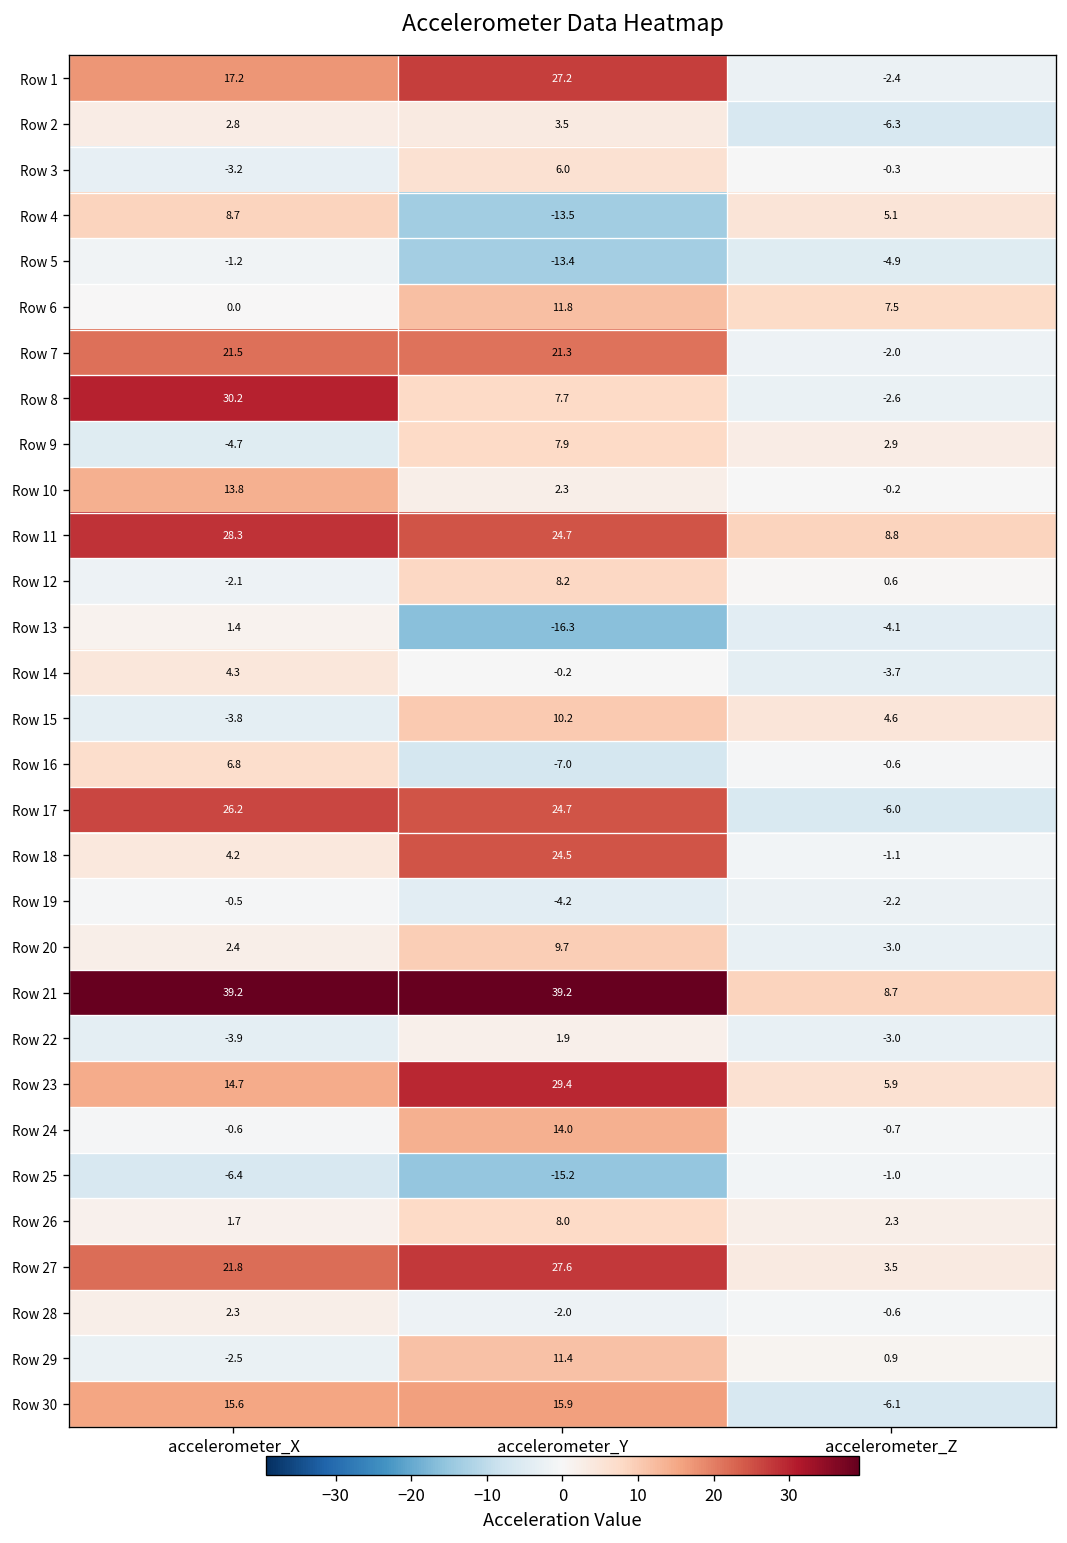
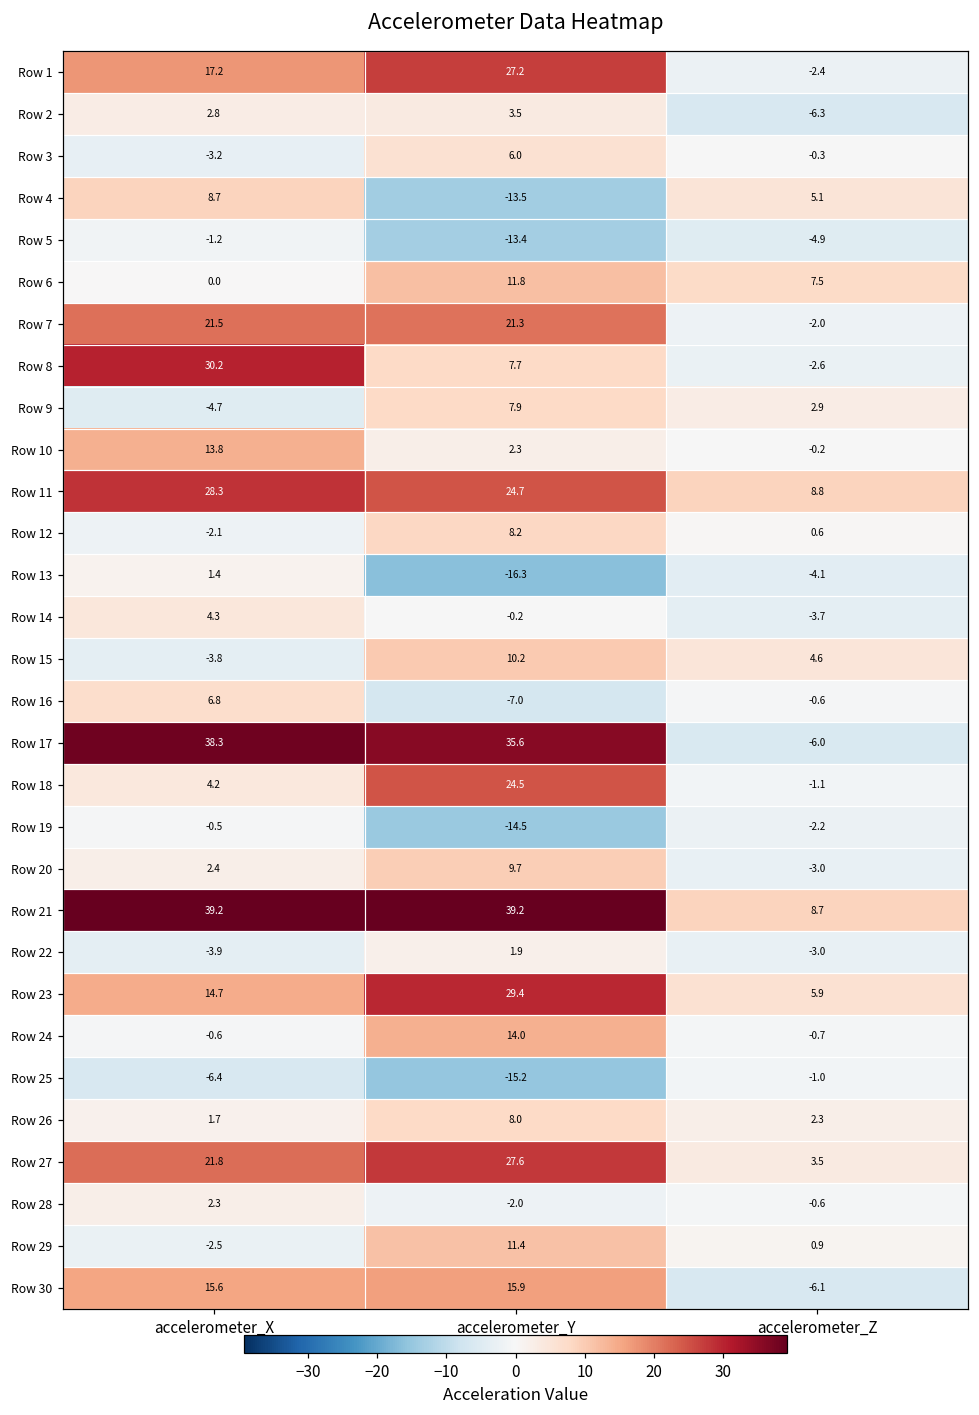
  {
    "Row 1": {
      "accelerometer_X": 17.2,
      "accelerometer_Y": 27.2,
      "accelerometer_Z": -2.4
    },
    "Row 2": {
      "accelerometer_X": 2.8,
      "accelerometer_Y": 3.5,
      "accelerometer_Z": -6.3
    },
    "Row 3": {
      "accelerometer_X": -3.2,
      "accelerometer_Y": 6.0,
      "accelerometer_Z": -0.3
    },
    "Row 4": {
      "accelerometer_X": 8.7,
      "accelerometer_Y": -13.5,
      "accelerometer_Z": 5.1
    },
    "Row 5": {
      "accelerometer_X": -1.2,
      "accelerometer_Y": -13.4,
      "accelerometer_Z": -4.9
    },
    "Row 6": {
      "accelerometer_X": 0.0,
      "accelerometer_Y": 11.8,
      "accelerometer_Z": 7.5
    },
    "Row 7": {
      "accelerometer_X": 21.5,
      "accelerometer_Y": 21.3,
      "accelerometer_Z": -2.0
    },
    "Row 8": {
      "accelerometer_X": 30.2,
      "accelerometer_Y": 7.7,
      "accelerometer_Z": -2.6
    },
    "Row 9": {
      "accelerometer_X": -4.7,
      "accelerometer_Y": 7.9,
      "accelerometer_Z": 2.9
    },
    "Row 10": {
      "accelerometer_X": 13.8,
      "accelerometer_Y": 2.3,
      "accelerometer_Z": -0.2
    },
    "Row 11": {
      "accelerometer_X": 28.3,
      "accelerometer_Y": 24.7,
      "accelerometer_Z": 8.8
    },
    "Row 12": {
      "accelerometer_X": -2.1,
      "accelerometer_Y": 8.2,
      "accelerometer_Z": 0.6
    },
    "Row 13": {
      "accelerometer_X": 1.4,
      "accelerometer_Y": -16.3,
      "accelerometer_Z": -4.1
    },
    "Row 14": {
      "accelerometer_X": 4.3,
      "accelerometer_Y": -0.2,
      "accelerometer_Z": -3.7
    },
    "Row 15": {
      "accelerometer_X": -3.8,
      "accelerometer_Y": 10.2,
      "accelerometer_Z": 4.6
    },
    "Row 16": {
      "accelerometer_X": 6.8,
      "accelerometer_Y": -7.0,
      "accelerometer_Z": -0.6
    },
    "Row 17": {
-     "accelerometer_X": 26.2,
-     "accelerometer_Y": 24.7,
+     "accelerometer_X": 38.3,
+     "accelerometer_Y": 35.6,
      "accelerometer_Z": -6.0
    },
    "Row 18": {
      "accelerometer_X": 4.2,
      "accelerometer_Y": 24.5,
      "accelerometer_Z": -1.1
    },
    "Row 19": {
      "accelerometer_X": -0.5,
-     "accelerometer_Y": -4.2,
+     "accelerometer_Y": -14.5,
      "accelerometer_Z": -2.2
    },
    "Row 20": {
      "accelerometer_X": 2.4,
      "accelerometer_Y": 9.7,
      "accelerometer_Z": -3.0
    },
    "Row 21": {
      "accelerometer_X": 39.2,
      "accelerometer_Y": 39.2,
      "accelerometer_Z": 8.7
    },
    "Row 22": {
      "accelerometer_X": -3.9,
      "accelerometer_Y": 1.9,
      "accelerometer_Z": -3.0
    },
    "Row 23": {
      "accelerometer_X": 14.7,
      "accelerometer_Y": 29.4,
      "accelerometer_Z": 5.9
    },
    "Row 24": {
      "accelerometer_X": -0.6,
      "accelerometer_Y": 14.0,
      "accelerometer_Z": -0.7
    },
    "Row 25": {
      "accelerometer_X": -6.4,
      "accelerometer_Y": -15.2,
      "accelerometer_Z": -1.0
    },
    "Row 26": {
      "accelerometer_X": 1.7,
      "accelerometer_Y": 8.0,
      "accelerometer_Z": 2.3
    },
    "Row 27": {
      "accelerometer_X": 21.8,
      "accelerometer_Y": 27.6,
      "accelerometer_Z": 3.5
    },
    "Row 28": {
      "accelerometer_X": 2.3,
      "accelerometer_Y": -2.0,
      "accelerometer_Z": -0.6
    },
    "Row 29": {
      "accelerometer_X": -2.5,
      "accelerometer_Y": 11.4,
      "accelerometer_Z": 0.9
    },
    "Row 30": {
      "accelerometer_X": 15.6,
      "accelerometer_Y": 15.9,
      "accelerometer_Z": -6.1
    }
  }
